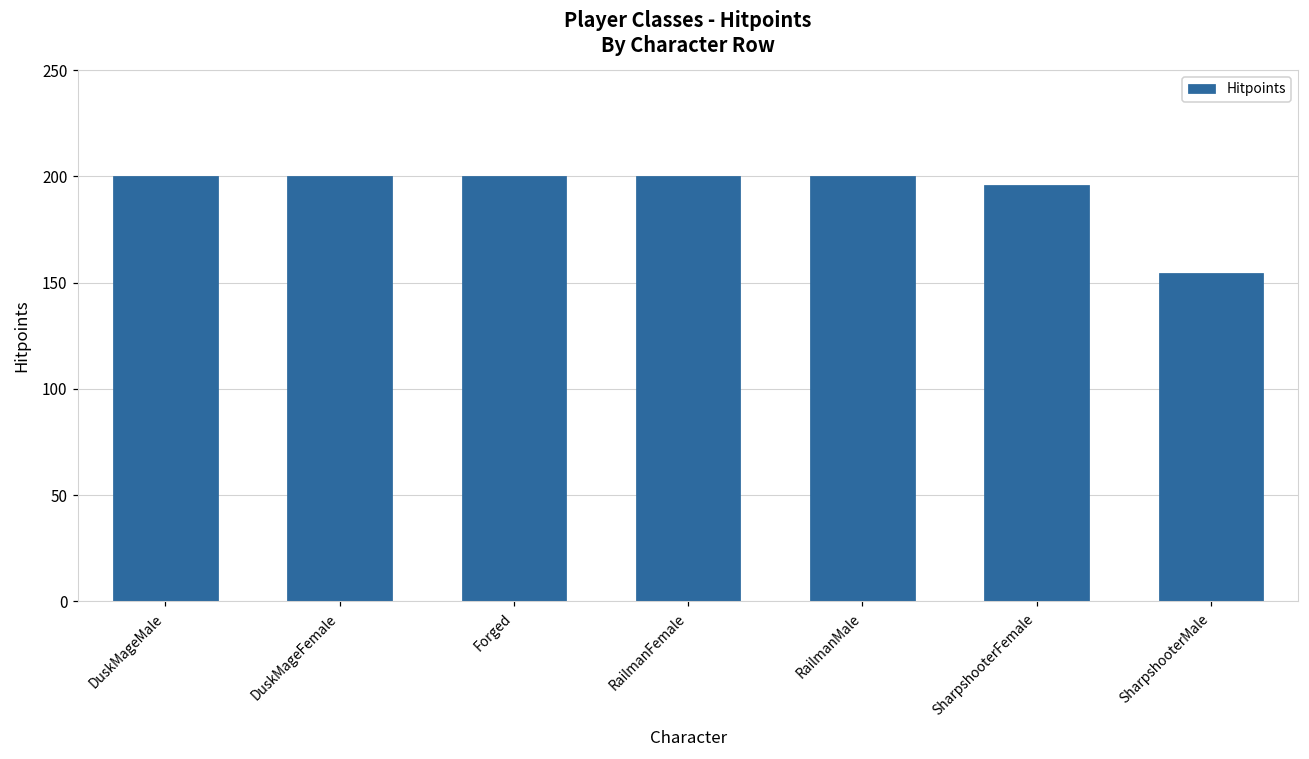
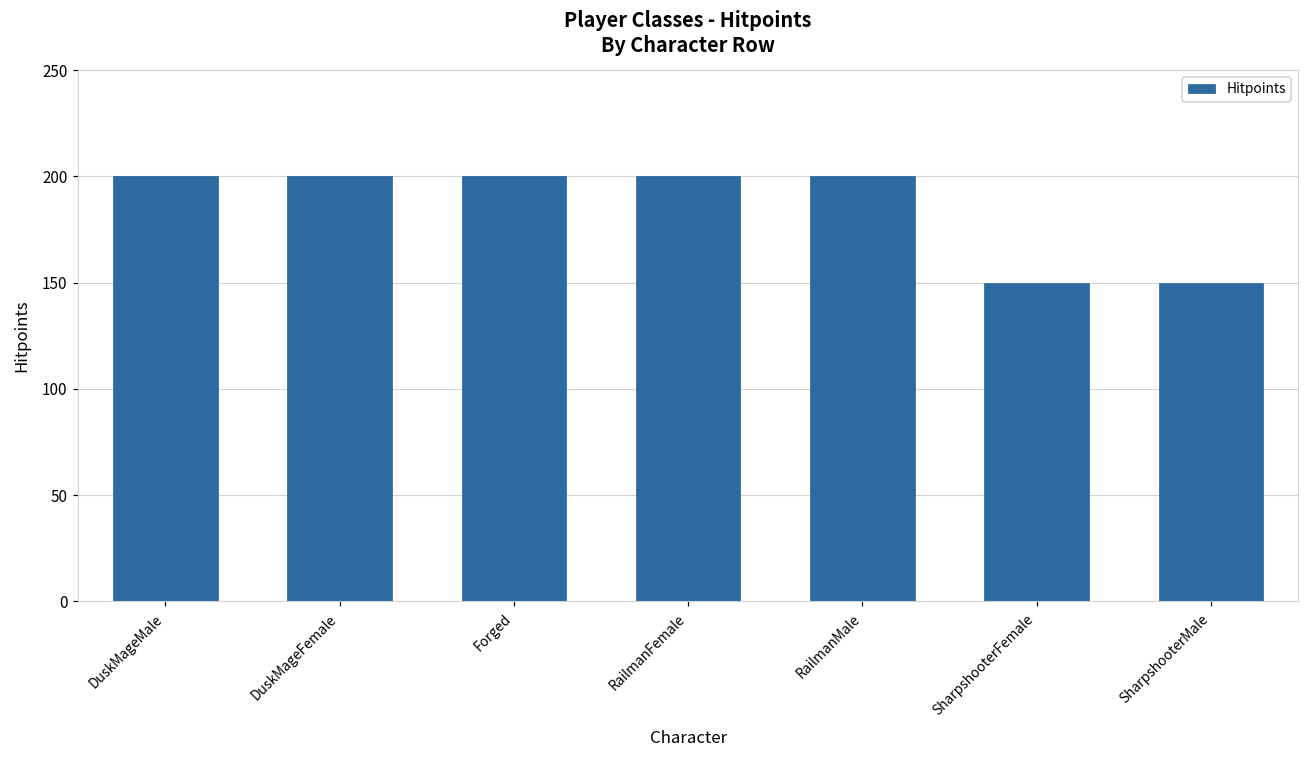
  {
    "DuskMageMale": 200,
    "DuskMageFemale": 200,
    "Forged": 200,
    "RailmanFemale": 200,
    "RailmanMale": 200,
-   "SharpshooterFemale": 196,
-   "SharpshooterMale": 155
+   "SharpshooterFemale": 150,
+   "SharpshooterMale": 150
  }
